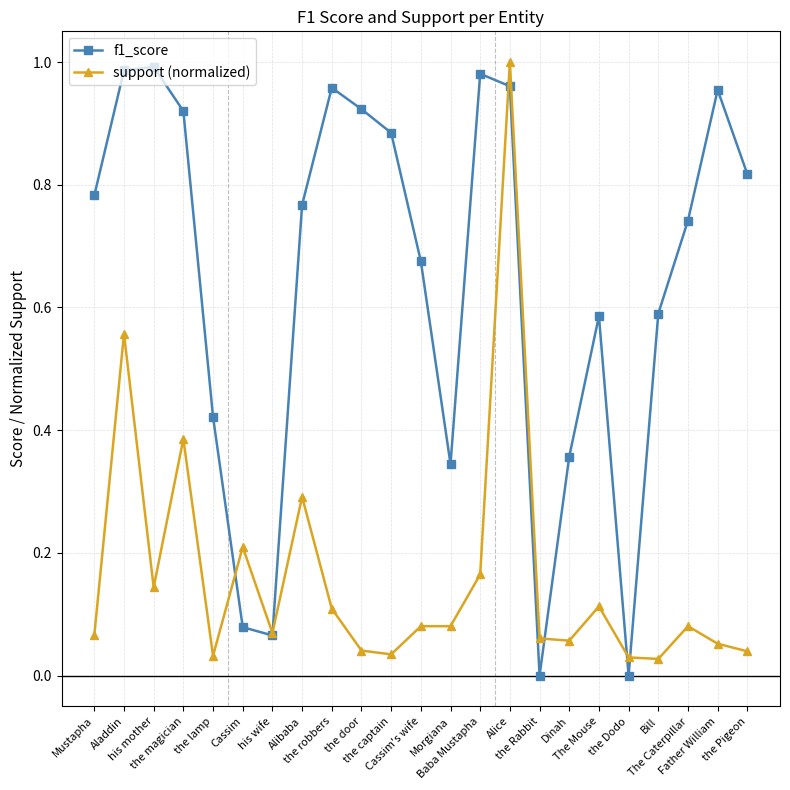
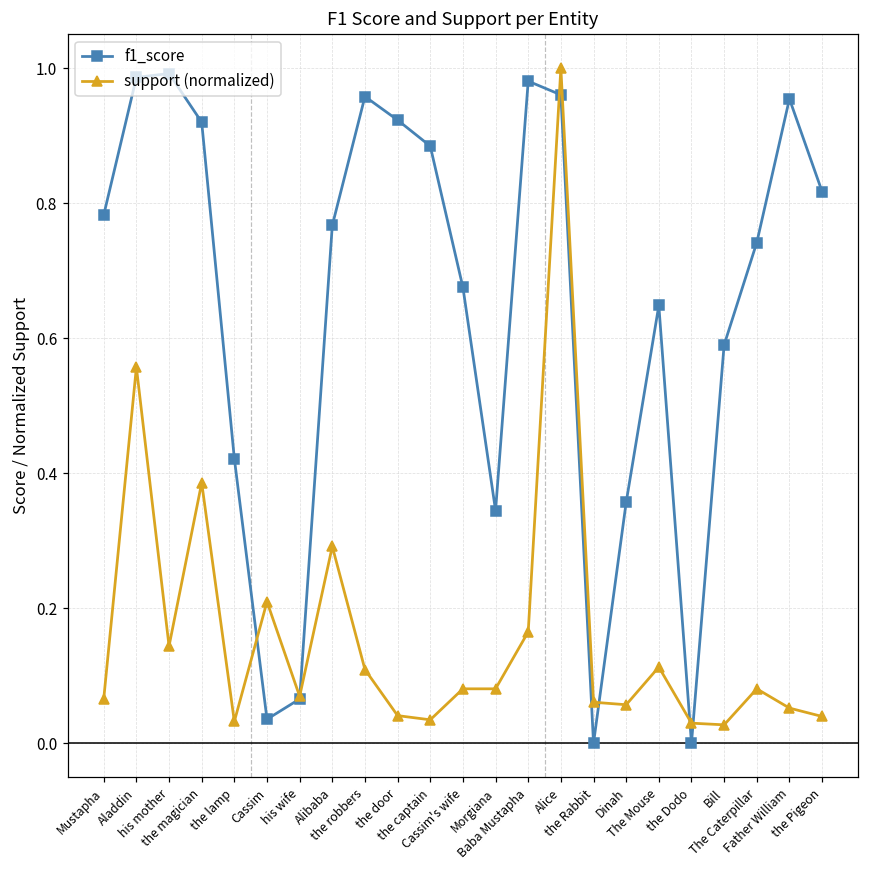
  {
    "f1_score": {
      "Mustapha": 0.78,
      "the magician": 0.92,
      "the lamp": 0.42,
-     "Cassim": 0.08,
+     "Cassim": 0.04,
      "Alibaba": 0.77,
      "the robbers": 0.96,
      "the door": 0.92,
      "the captain": 0.88,
      "Cassim's wife": 0.68,
      "Morgiana": 0.34,
      "Baba Mustapha": 0.98,
      "Alice": 0.96,
      "the Rabbit": 0.00,
      "Dinah": 0.36,
-     "The Mouse": 0.59,
+     "The Mouse": 0.65,
      "the Dodo": 0.00,
      "Bill": 0.59,
      "The Caterpillar": 0.74,
      "Father William": 0.95,
      "the Pigeon": 0.82
    },
    "support (normalized)": {
      "Mustapha": 0.07,
      "Aladdin": 0.56,
      "his mother": 0.14,
      "the magician": 0.39,
      "the lamp": 0.03,
      "Cassim": 0.21,
      "Alibaba": 0.29,
      "the robbers": 0.11,
      "the door": 0.04,
      "the captain": 0.03,
      "Cassim's wife": 0.08,
      "Morgiana": 0.08,
      "Baba Mustapha": 0.17,
      "Alice": 1.00,
      "the Rabbit": 0.06,
      "Dinah": 0.06,
      "The Mouse": 0.11,
      "the Dodo": 0.03,
      "Bill": 0.03,
      "The Caterpillar": 0.08,
      "Father William": 0.05,
      "the Pigeon": 0.04
    }
  }
